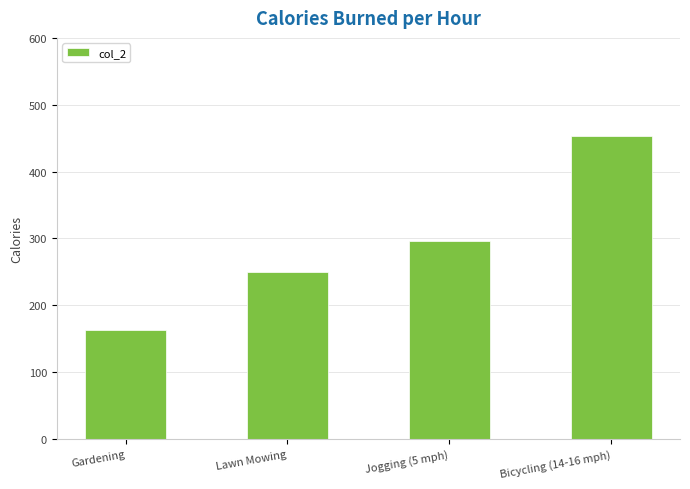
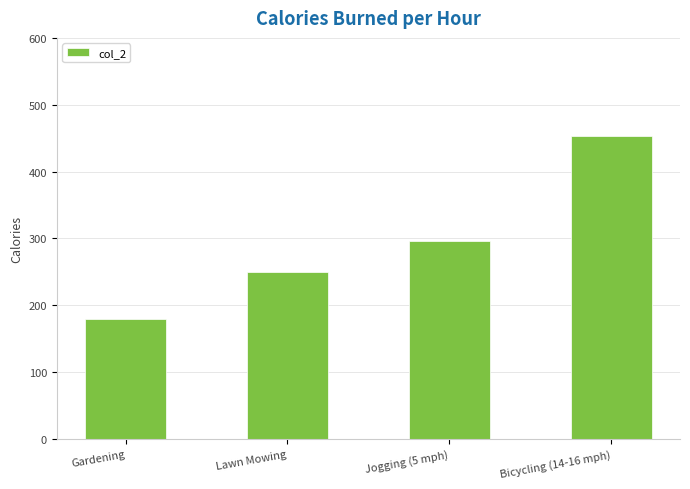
  {
-   "Gardening": 160,
+   "Gardening": 180,
    "Lawn Mowing": 250,
    "Jogging (5 mph)": 300,
    "Bicycling (14-16 mph)": 450
  }
